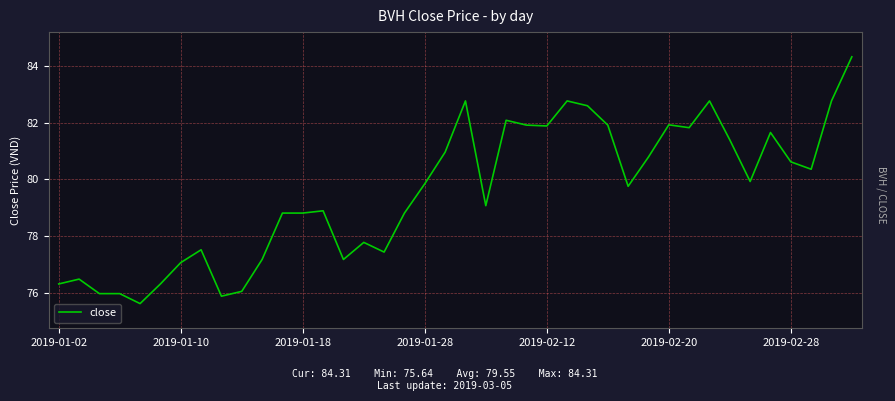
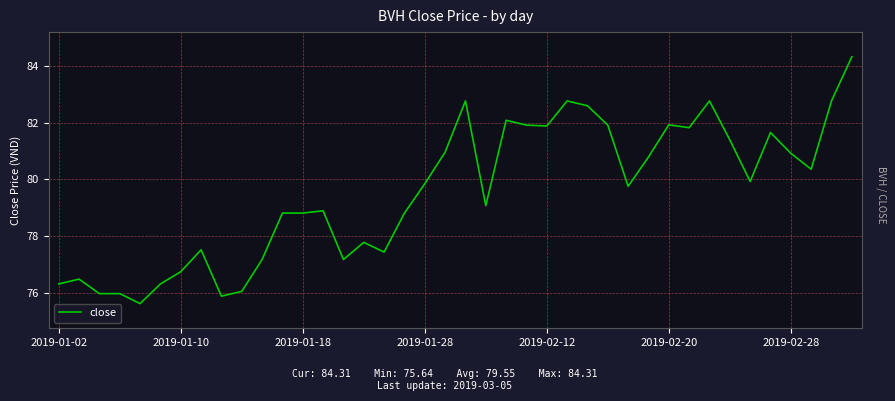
  {
    "2019-01-02": 76.3,
-   "2019-01-10": 77.1,
+   "2019-01-10": 76.8,
    "2019-01-18": 78.8,
    "2019-01-28": 79.9,
    "2019-02-12": 81.9,
    "2019-02-20": 81.9,
-   "2019-02-28": 80.6
+   "2019-02-28": 80.9
  }
